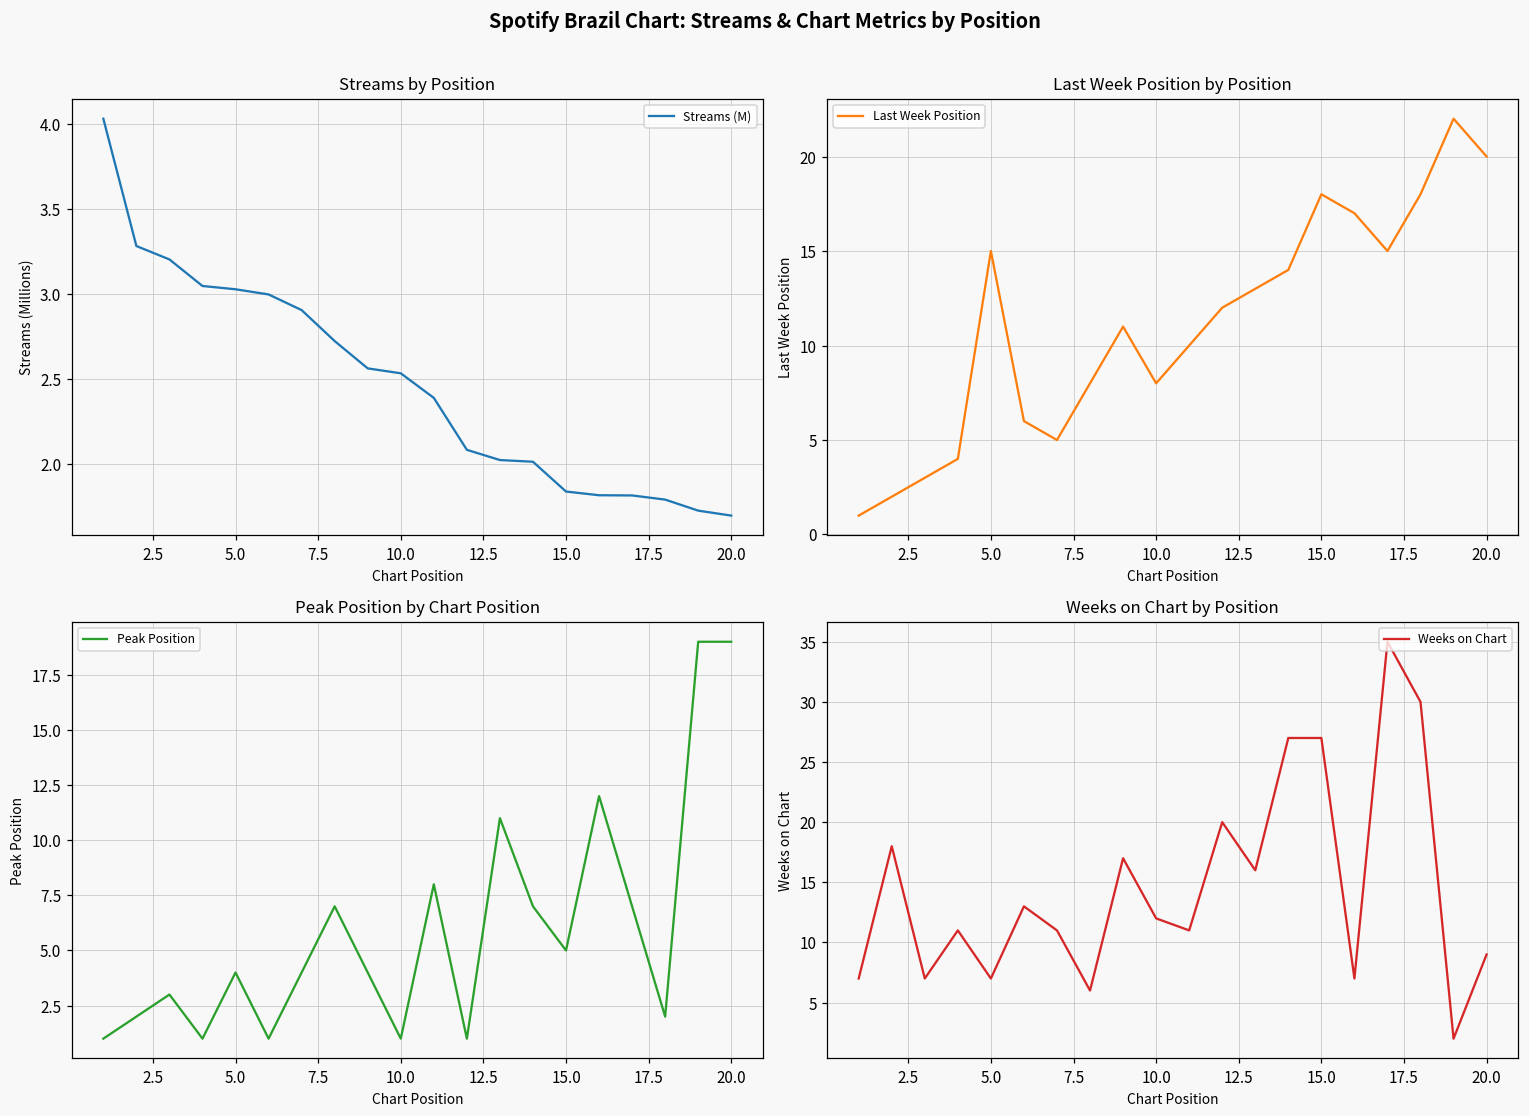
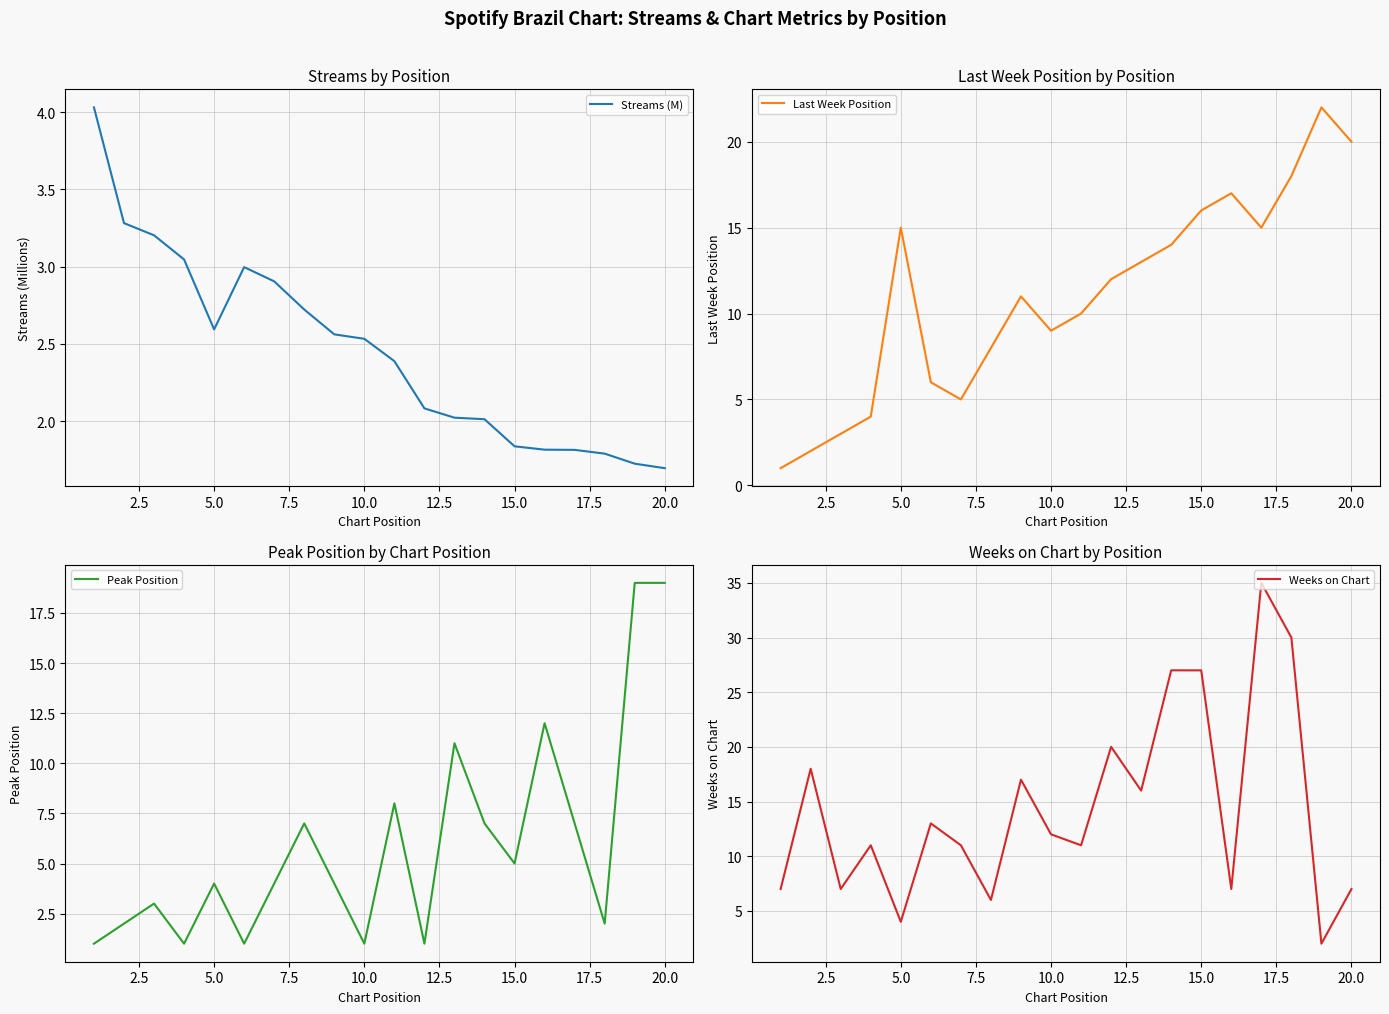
  {
    "Streams by Position": {
-     "5.0": 3.03,
+     "5.0": 2.59,
      "10.0": 2.53,
      "15.0": 1.84,
      "20.0": 1.69
    },
    "Last Week Position by Position": {
      "5.0": 15,
-     "10.0": 8,
-     "15.0": 18,
+     "10.0": 9,
+     "15.0": 16,
      "20.0": 20
    },
    "Peak Position by Chart Position": {
      "5.0": 4.0,
      "10.0": 1.0,
      "15.0": 5.0,
      "20.0": 19.0
    },
    "Weeks on Chart by Position": {
-     "5.0": 7,
+     "5.0": 4,
      "10.0": 12,
      "15.0": 27,
-     "20.0": 9
+     "20.0": 7
    }
  }
